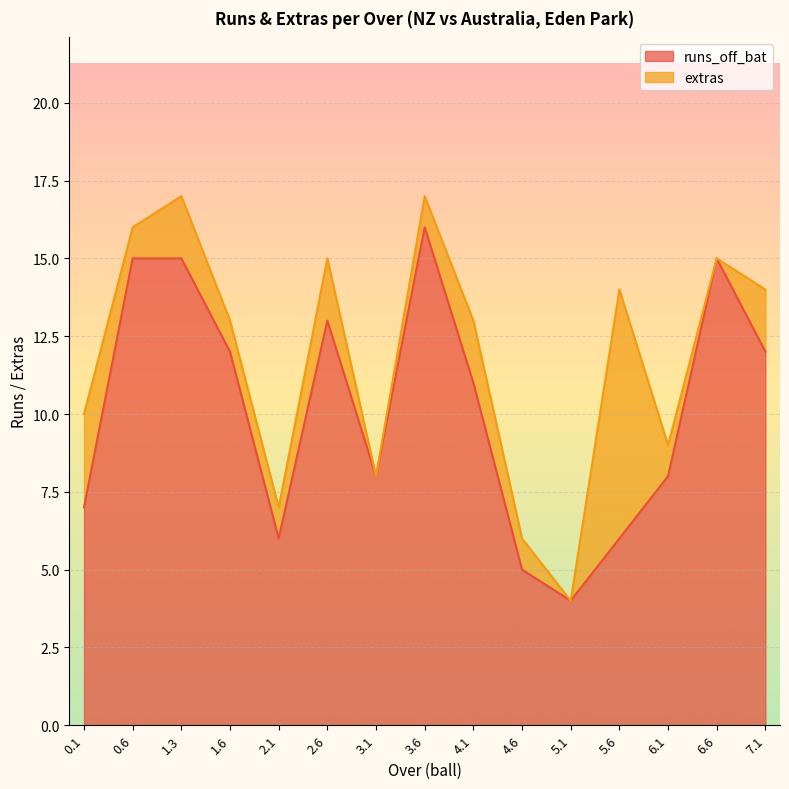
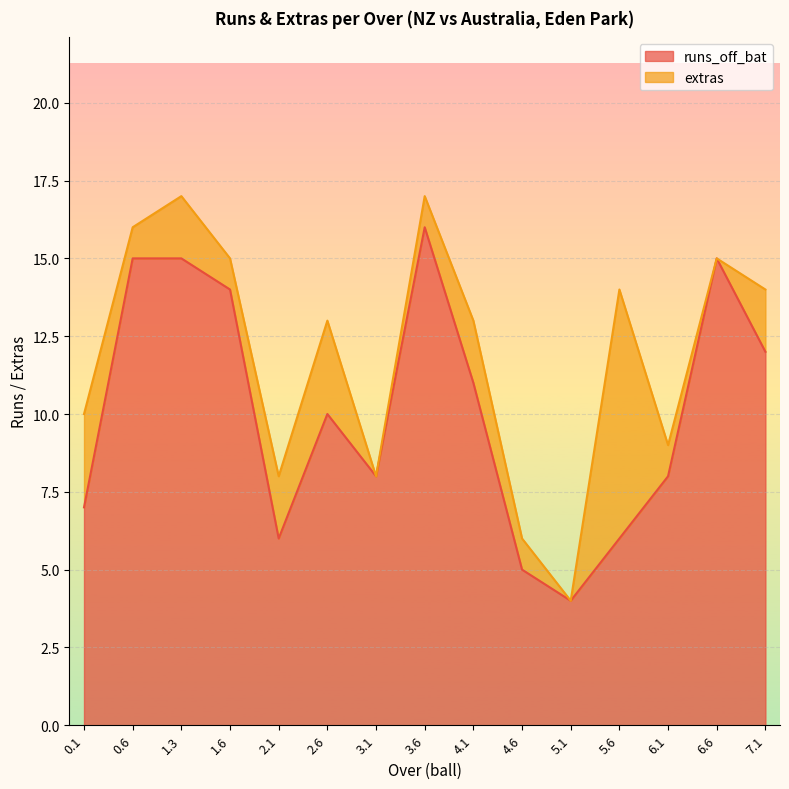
  {
    "runs_off_bat": {
      "0.1": 7,
      "0.6": 15,
      "1.3": 15,
-     "1.6": 12,
+     "1.6": 14,
      "2.1": 6,
-     "2.6": 13,
+     "2.6": 10,
      "3.6": 16,
      "4.1": 11,
      "4.6": 5,
      "5.6": 6,
      "6.1": 8,
      "7.1": 12
    },
    "extras": {
      "0.1": 3,
      "0.6": 1,
      "1.3": 2,
      "1.6": 1,
-     "2.1": 1,
-     "2.6": 2,
+     "2.1": 2,
+     "2.6": 3,
      "3.6": 1,
      "4.1": 2,
      "4.6": 1,
      "5.6": 8,
      "6.1": 1,
      "7.1": 2
    }
  }
